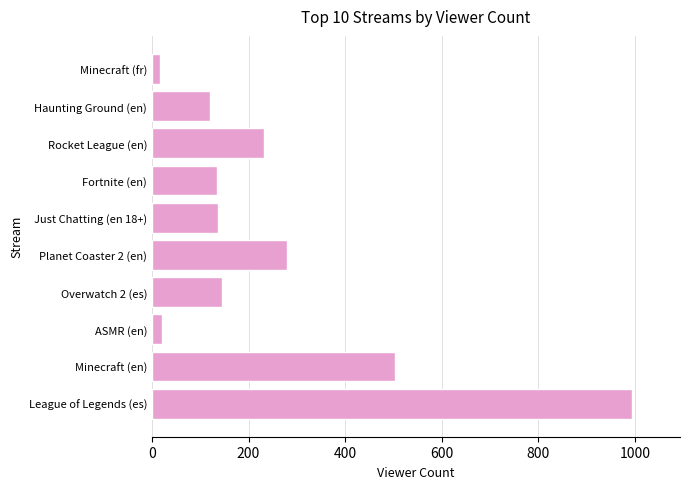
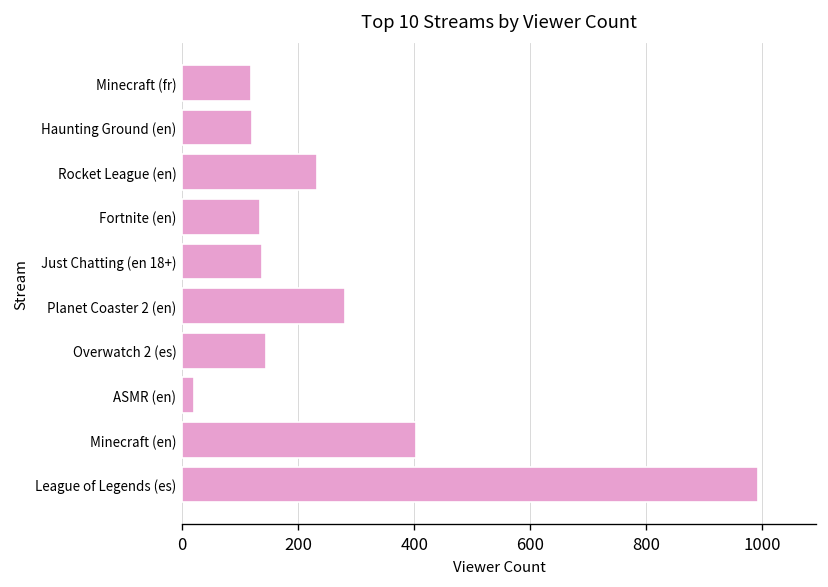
  {
-   "Minecraft (fr)": 20,
+   "Minecraft (fr)": 120,
    "Haunting Ground (en)": 120,
    "Rocket League (en)": 230,
    "Fortnite (en)": 130,
    "Just Chatting (en 18+)": 140,
    "Planet Coaster 2 (en)": 280,
    "Overwatch 2 (es)": 150,
    "ASMR (en)": 20,
-   "Minecraft (en)": 500,
+   "Minecraft (en)": 400,
    "League of Legends (es)": 990
  }
